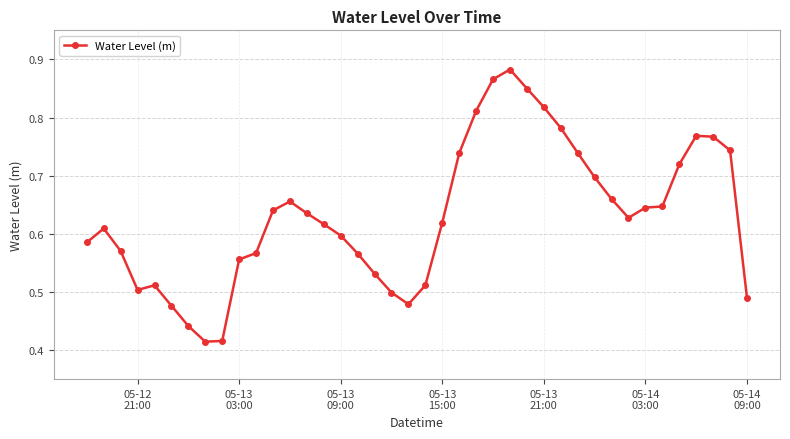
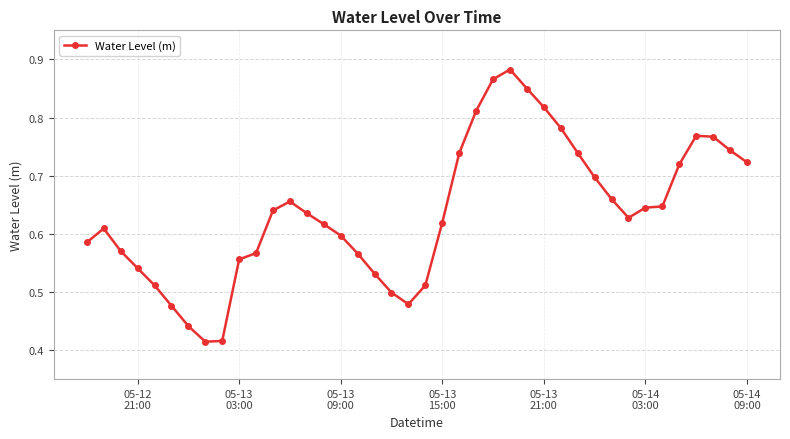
  {
-   "05-12 21:00": 0.50,
+   "05-12 21:00": 0.54,
    "05-13 03:00": 0.56,
    "05-13 09:00": 0.60,
    "05-13 15:00": 0.62,
    "05-13 21:00": 0.82,
    "05-14 03:00": 0.65,
-   "05-14 09:00": 0.49
+   "05-14 09:00": 0.72
  }
